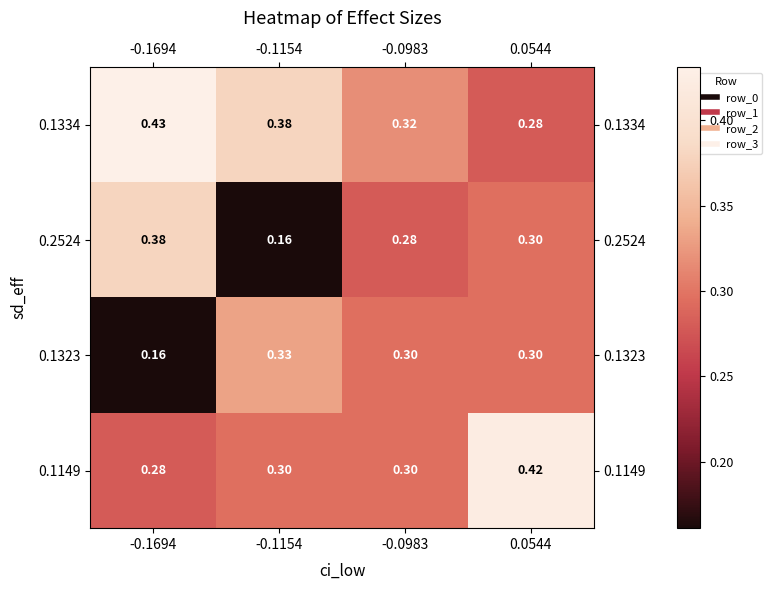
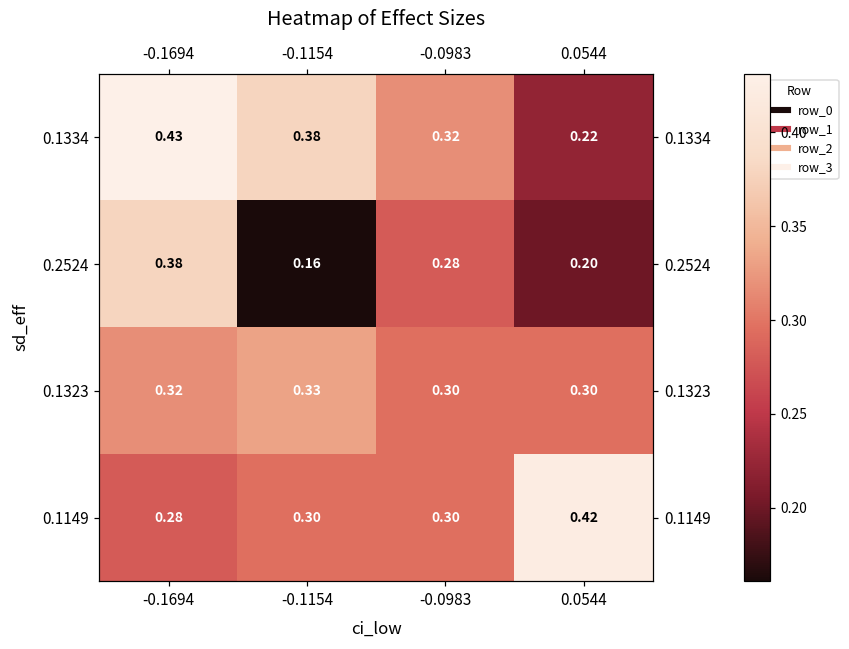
  {
    "0.1334": {
      "-0.1694": 0.43,
      "-0.1154": 0.38,
      "-0.0983": 0.32,
-     "0.0544": 0.28
+     "0.0544": 0.22
    },
    "0.2524": {
      "-0.1694": 0.38,
      "-0.1154": 0.16,
      "-0.0983": 0.28,
-     "0.0544": 0.30
+     "0.0544": 0.20
    },
    "0.1323": {
-     "-0.1694": 0.16,
+     "-0.1694": 0.32,
      "-0.1154": 0.33,
      "-0.0983": 0.30,
      "0.0544": 0.30
    },
    "0.1149": {
      "-0.1694": 0.28,
      "-0.1154": 0.30,
      "-0.0983": 0.30,
      "0.0544": 0.42
    }
  }
